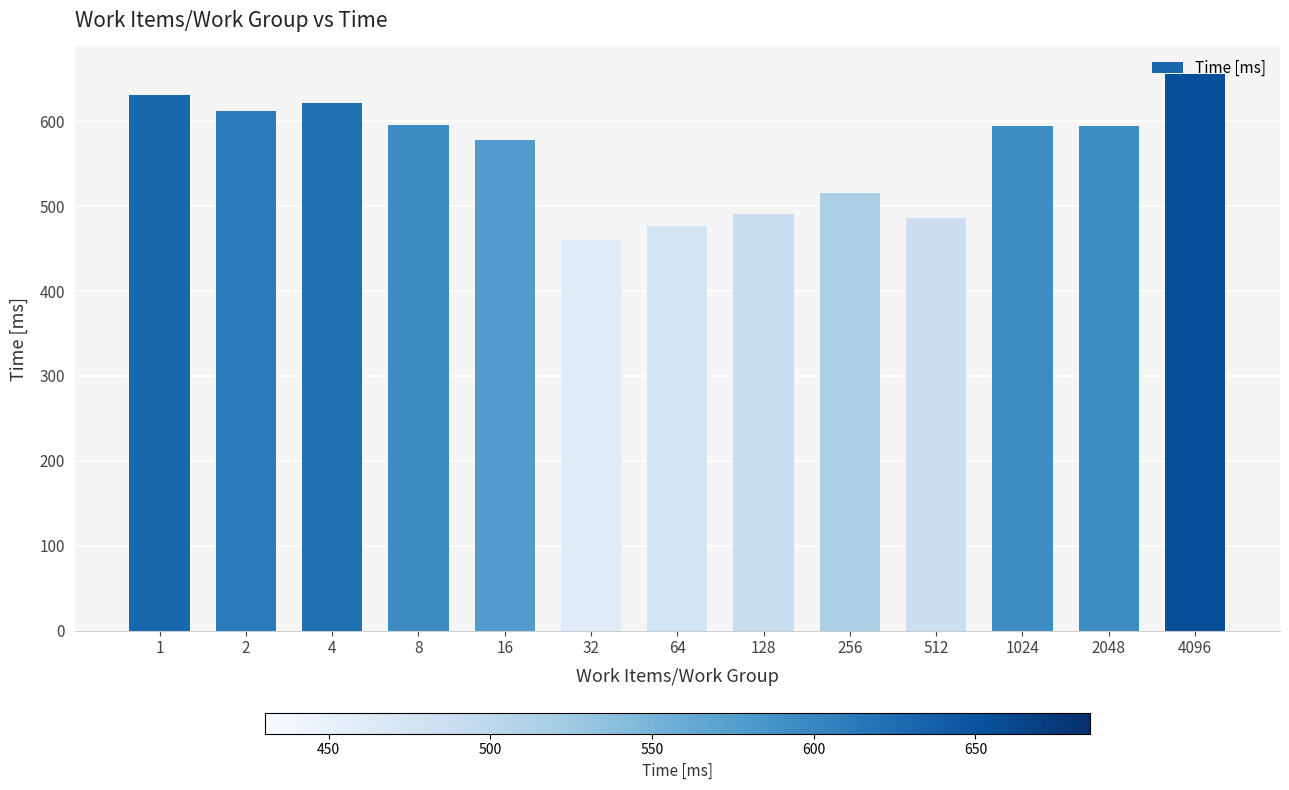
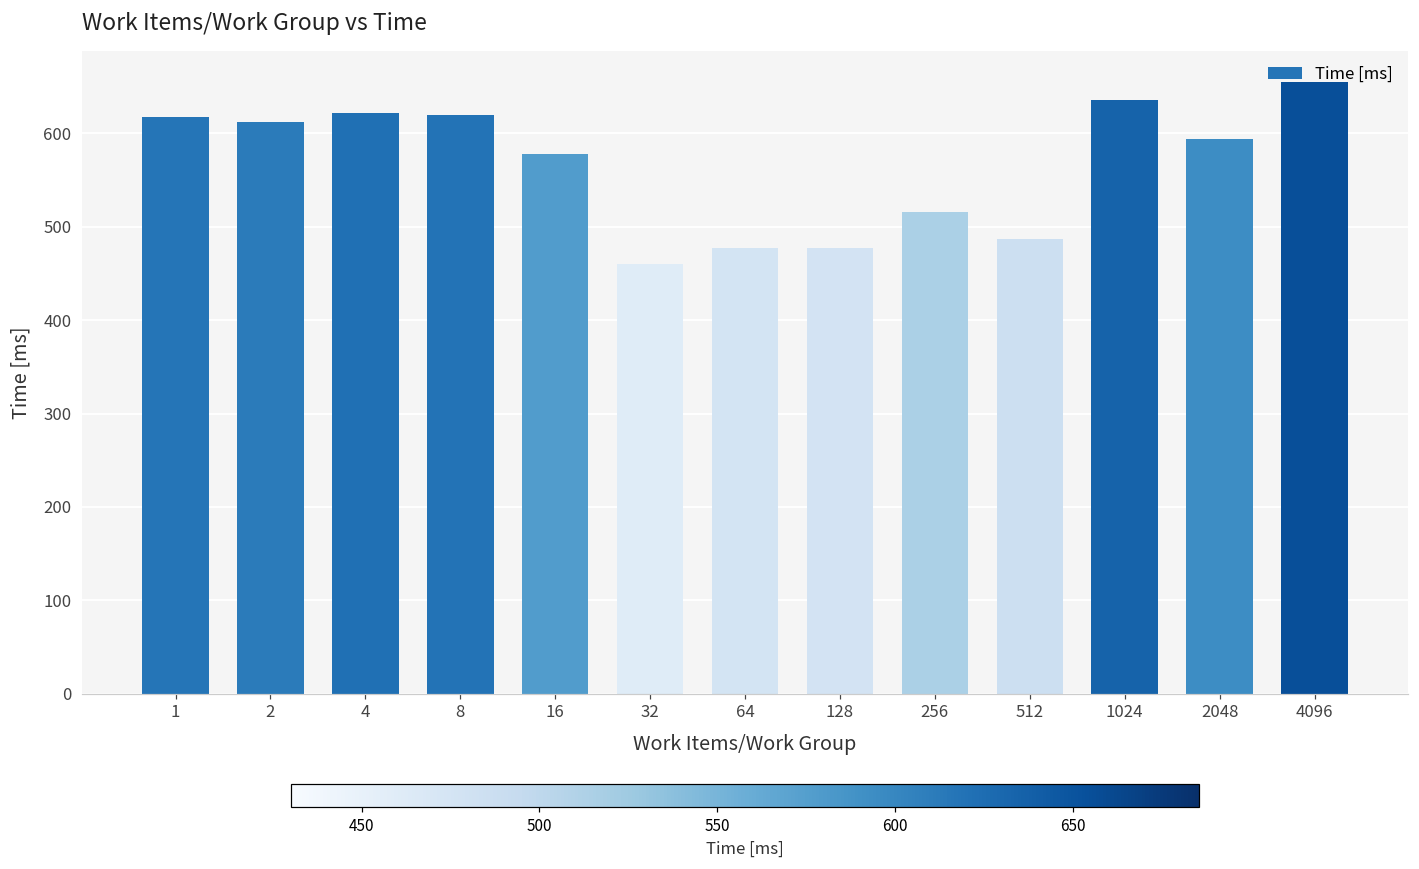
  {
-   "1": 630,
+   "1": 620,
    "2": 610,
    "4": 620,
-   "8": 600,
+   "8": 620,
    "16": 580,
    "32": 460,
    "64": 480,
-   "128": 490,
+   "128": 480,
    "256": 520,
    "512": 490,
-   "1024": 590,
+   "1024": 640,
    "2048": 590,
    "4096": 660
  }
